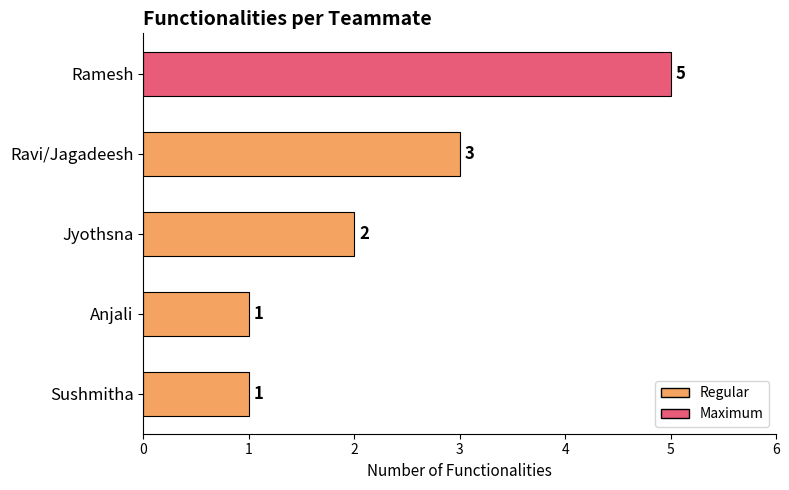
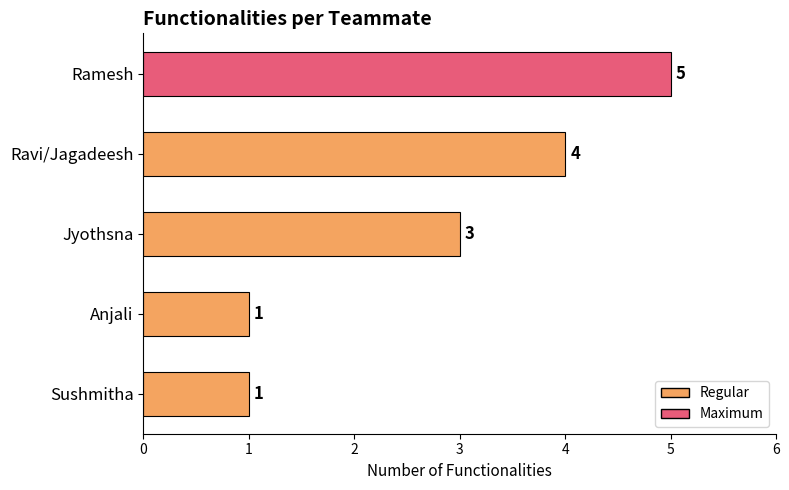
  {
    "Ramesh": 5,
-   "Ravi/Jagadeesh": 3,
-   "Jyothsna": 2,
+   "Ravi/Jagadeesh": 4,
+   "Jyothsna": 3,
    "Anjali": 1,
    "Sushmitha": 1
  }
